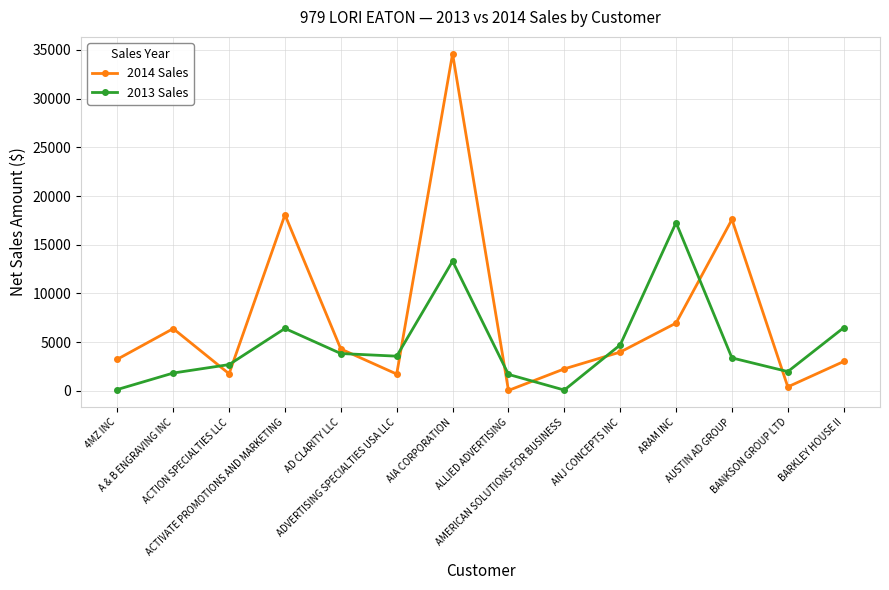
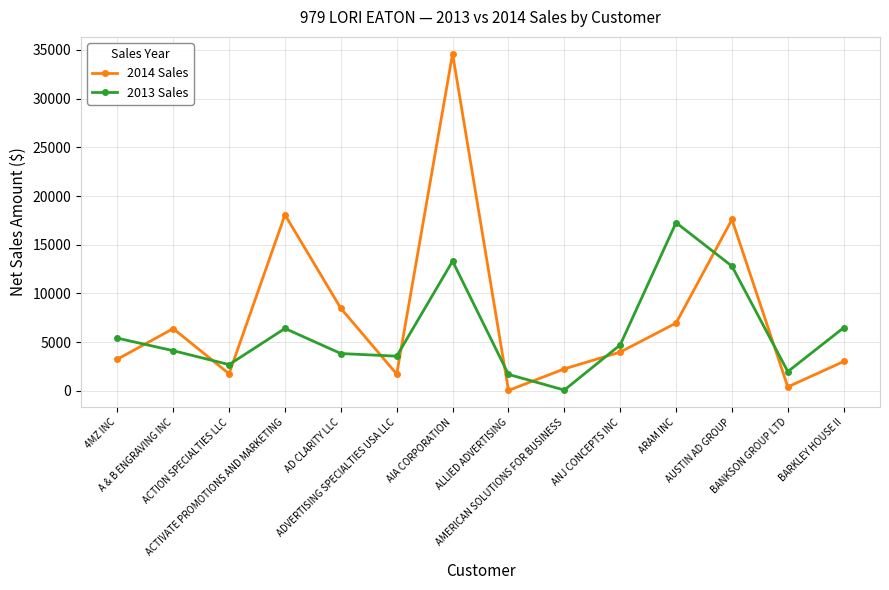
  {
    "2014 Sales": {
      "4MZ INC": 3000,
      "A & B ENGRAVING INC": 6000,
      "ACTION SPECIALTIES LLC": 2000,
      "ACTIVATE PROMOTIONS AND MARKETING": 18000,
-     "AD CLARITY LLC": 4000,
+     "AD CLARITY LLC": 8000,
      "ADVERTISING SPECIALTIES USA LLC": 2000,
      "AIA CORPORATION": 35000,
      "ALLIED ADVERTISING": 0,
      "AMERICAN SOLUTIONS FOR BUSINESS": 2000,
      "ANJ CONCEPTS INC": 4000,
      "ARAM INC": 7000,
      "AUSTIN AD GROUP": 18000,
      "BANKSON GROUP LTD": 0,
      "BARKLEY HOUSE II": 3000
    },
    "2013 Sales": {
-     "4MZ INC": 0,
-     "A & B ENGRAVING INC": 2000,
+     "4MZ INC": 5000,
+     "A & B ENGRAVING INC": 4000,
      "ACTION SPECIALTIES LLC": 3000,
      "ACTIVATE PROMOTIONS AND MARKETING": 6000,
      "AD CLARITY LLC": 4000,
      "ADVERTISING SPECIALTIES USA LLC": 4000,
      "AIA CORPORATION": 13000,
      "ALLIED ADVERTISING": 2000,
      "AMERICAN SOLUTIONS FOR BUSINESS": 0,
      "ANJ CONCEPTS INC": 5000,
      "ARAM INC": 17000,
-     "AUSTIN AD GROUP": 3000,
+     "AUSTIN AD GROUP": 13000,
      "BANKSON GROUP LTD": 2000,
      "BARKLEY HOUSE II": 6000
    }
  }
